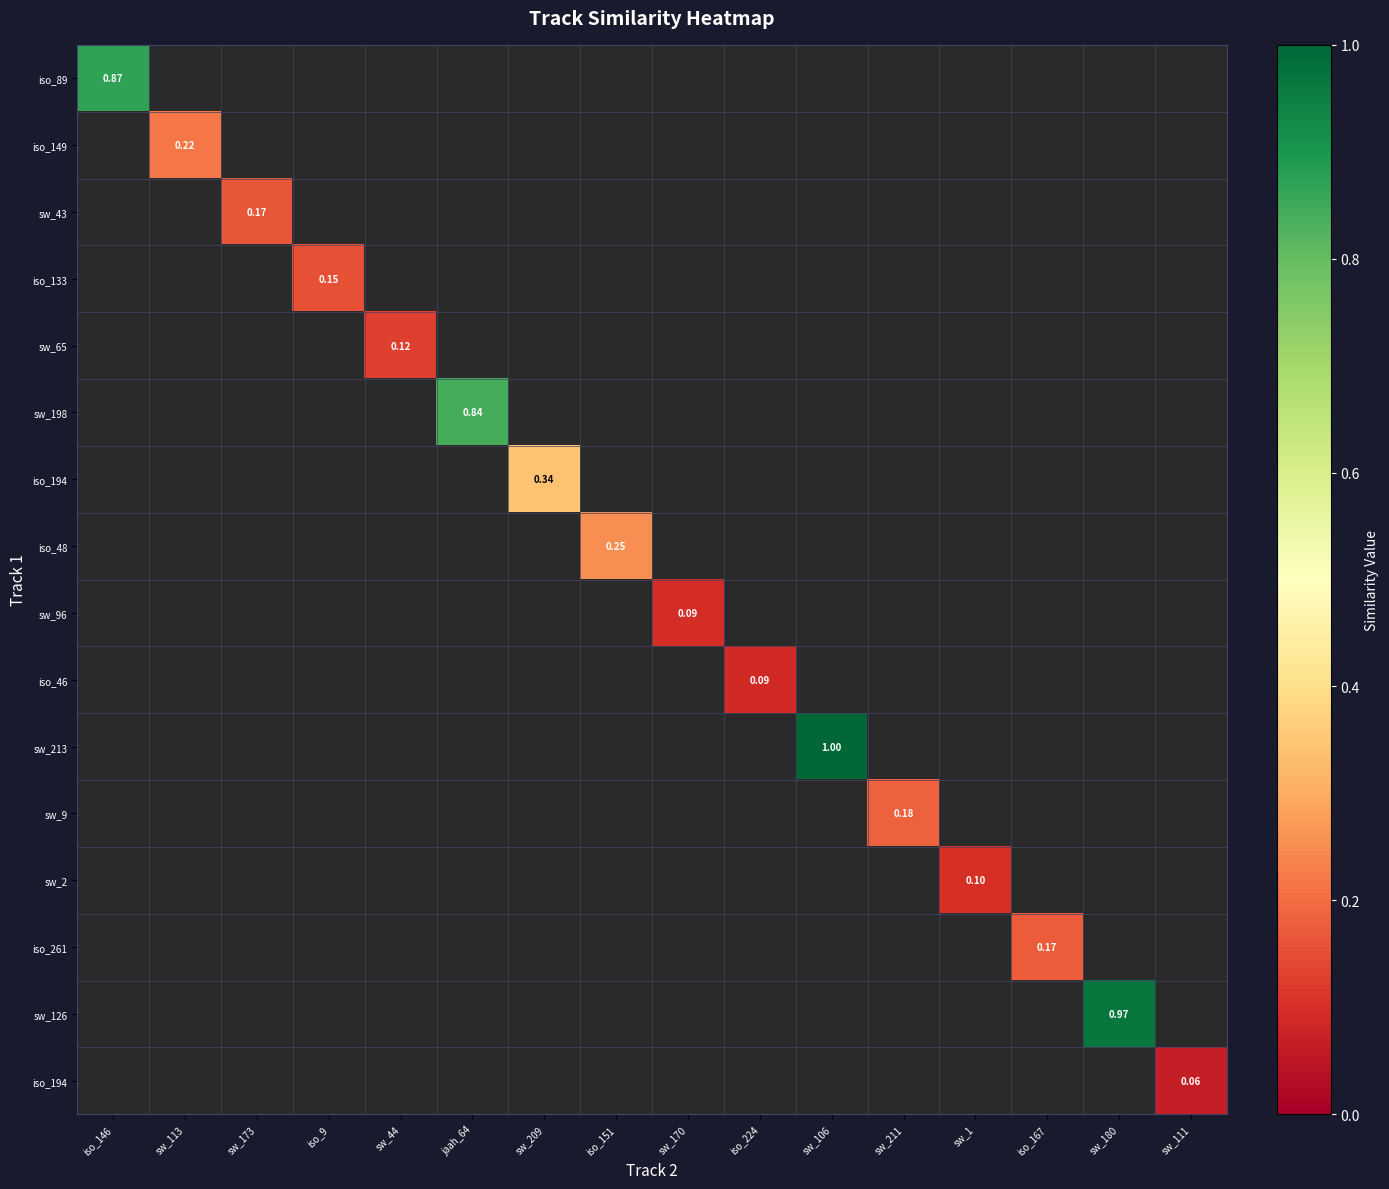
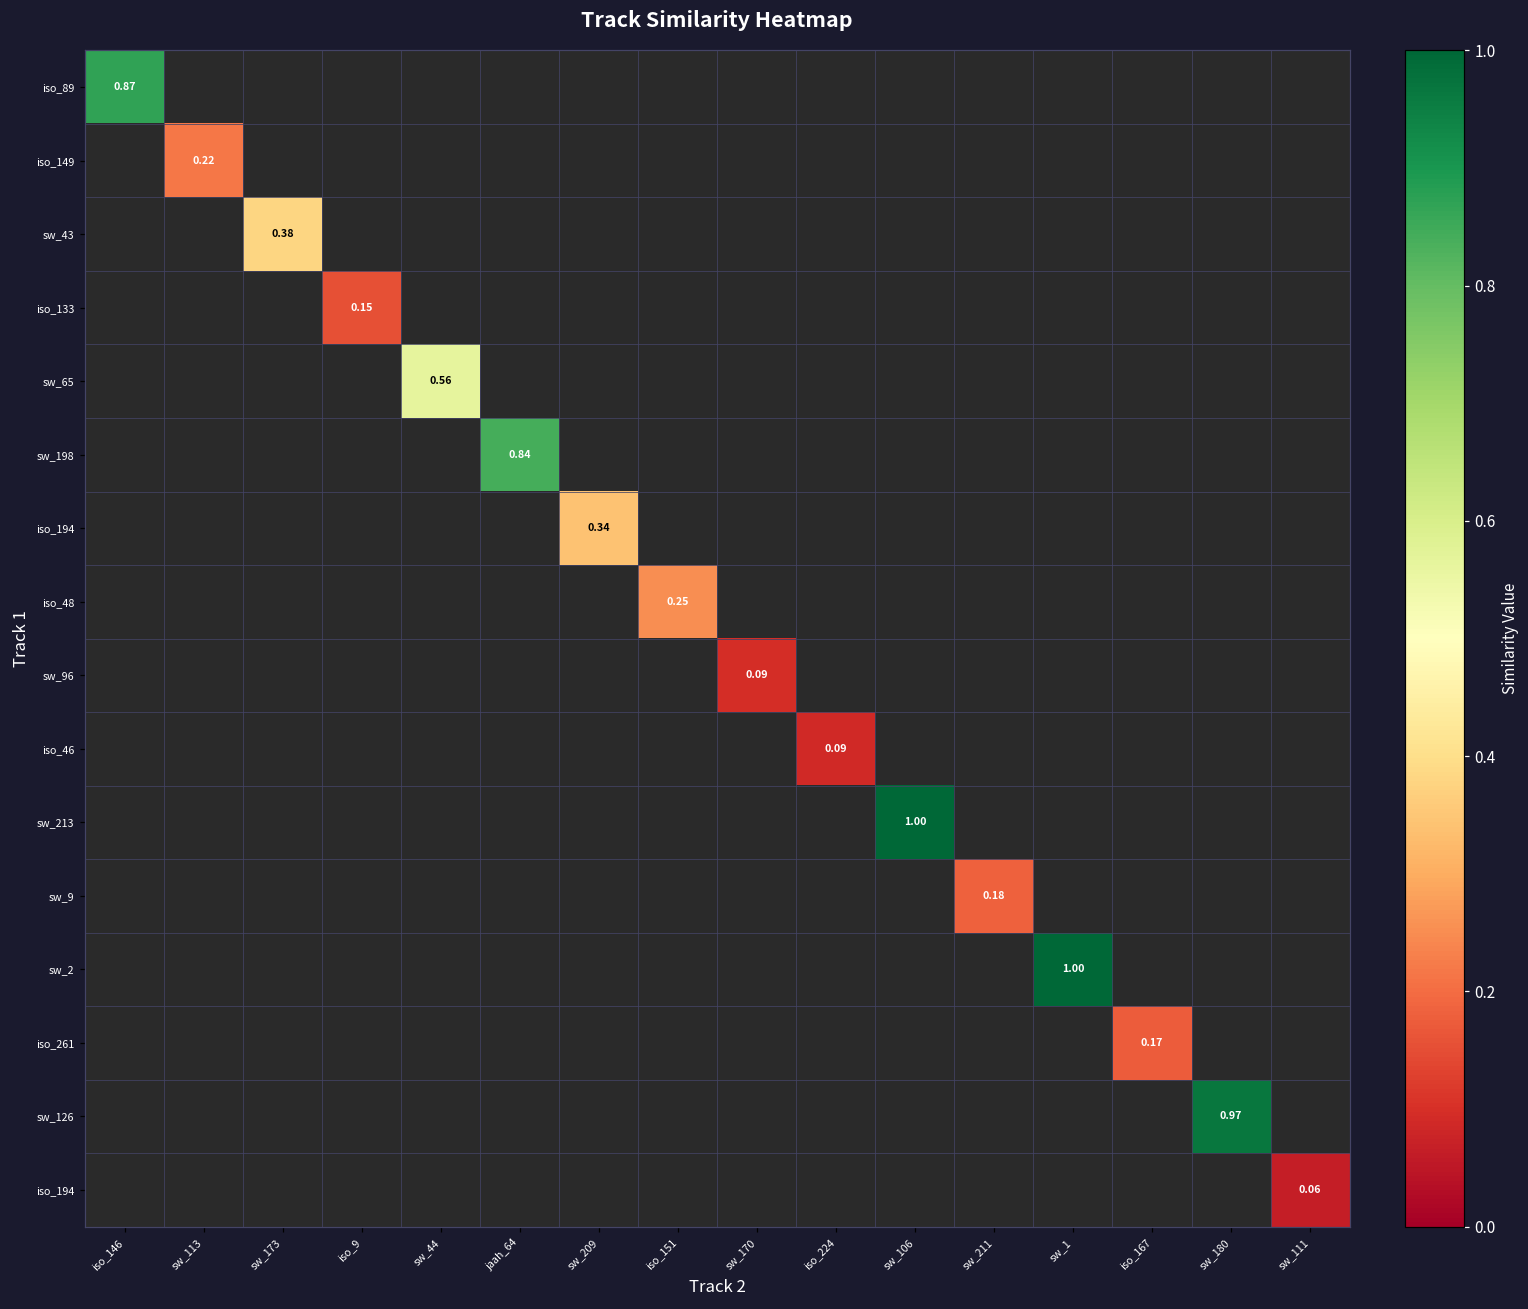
  {
    "iso_89": {
      "iso_146": 0.87
    },
    "iso_149": {
      "sw_113": 0.22
    },
    "sw_43": {
-     "sw_173": 0.17
+     "sw_173": 0.38
    },
    "iso_133": {
      "iso_9": 0.15
    },
    "sw_65": {
-     "sw_44": 0.12
+     "sw_44": 0.56
    },
    "sw_198": {
      "jaah_64": 0.84
    },
    "iso_194": {
      "sw_209": 0.34,
      "sw_111": 0.06
    },
    "iso_48": {
      "iso_151": 0.25
    },
    "sw_96": {
      "sw_170": 0.09
    },
    "iso_46": {
      "iso_224": 0.09
    },
    "sw_213": {
      "sw_106": 1.00
    },
    "sw_9": {
      "sw_211": 0.18
    },
    "sw_2": {
-     "sw_1": 0.10
+     "sw_1": 1.00
    },
    "iso_261": {
      "iso_167": 0.17
    },
    "sw_126": {
      "sw_180": 0.97
    }
  }
